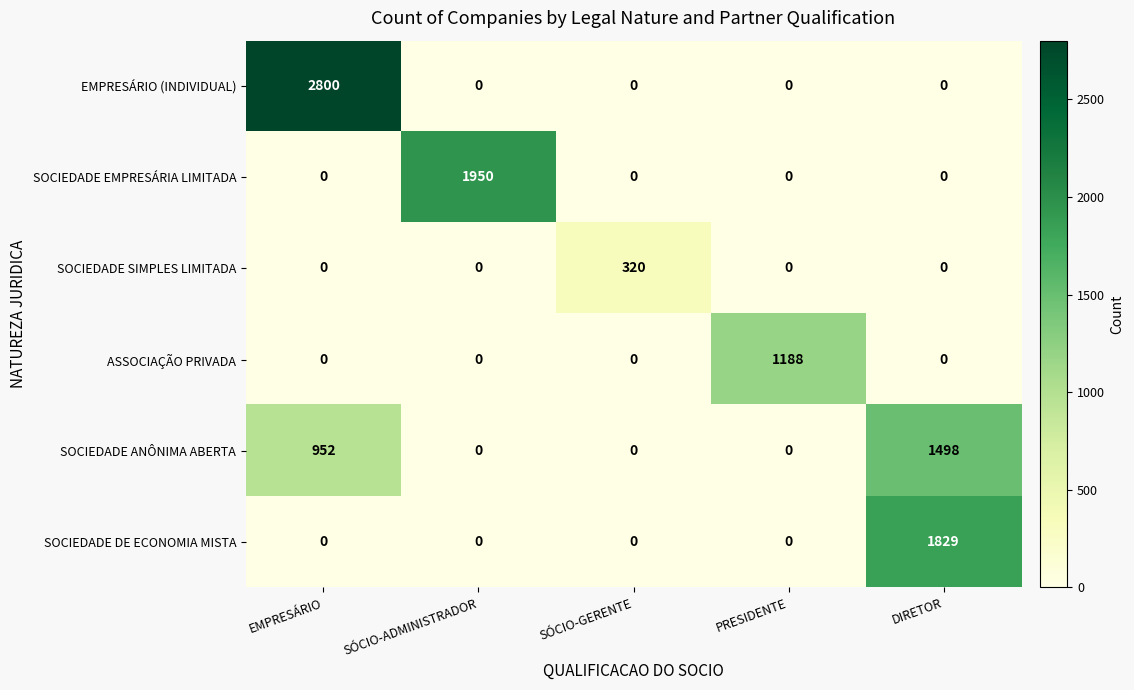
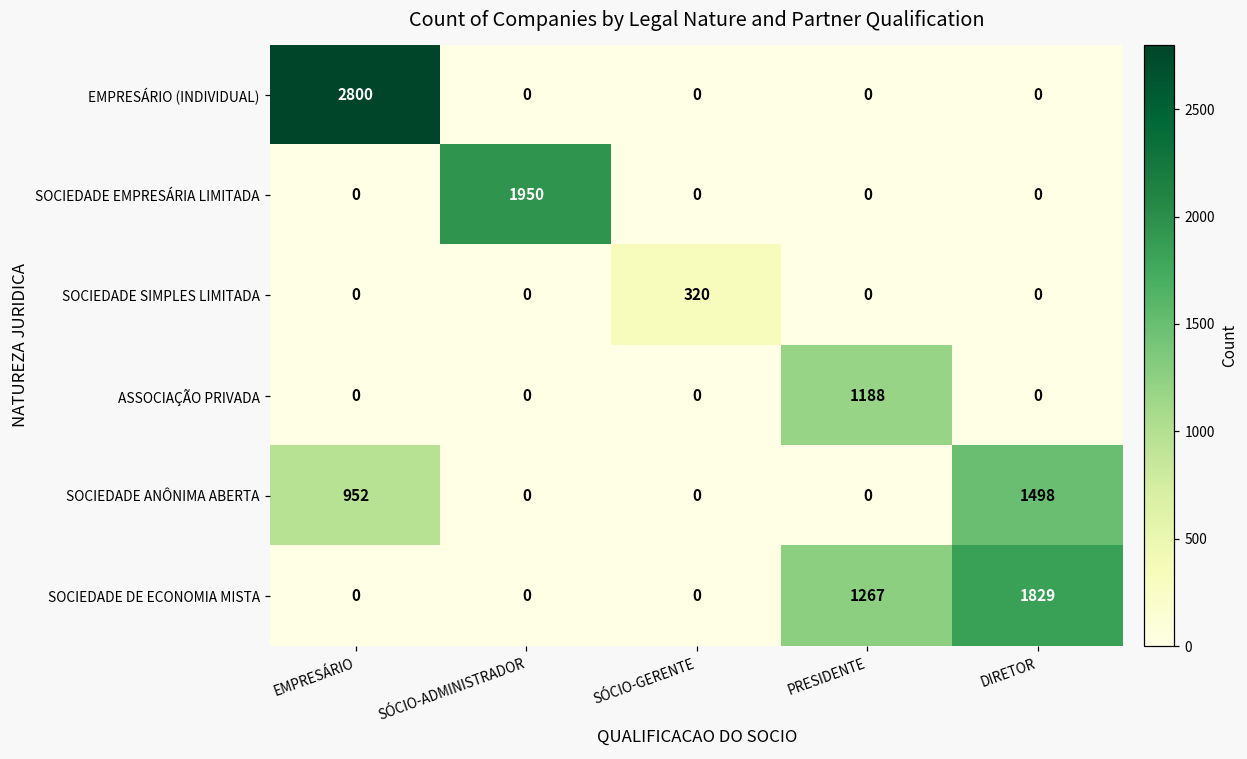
  {
    "EMPRESÁRIO (INDIVIDUAL)": {
      "EMPRESÁRIO": 2800,
      "SÓCIO-ADMINISTRADOR": 0,
      "SÓCIO-GERENTE": 0,
      "PRESIDENTE": 0,
      "DIRETOR": 0
    },
    "SOCIEDADE EMPRESÁRIA LIMITADA": {
      "EMPRESÁRIO": 0,
      "SÓCIO-ADMINISTRADOR": 1950,
      "SÓCIO-GERENTE": 0,
      "PRESIDENTE": 0,
      "DIRETOR": 0
    },
    "SOCIEDADE SIMPLES LIMITADA": {
      "EMPRESÁRIO": 0,
      "SÓCIO-ADMINISTRADOR": 0,
      "SÓCIO-GERENTE": 320,
      "PRESIDENTE": 0,
      "DIRETOR": 0
    },
    "ASSOCIAÇÃO PRIVADA": {
      "EMPRESÁRIO": 0,
      "SÓCIO-ADMINISTRADOR": 0,
      "SÓCIO-GERENTE": 0,
      "PRESIDENTE": 1188,
      "DIRETOR": 0
    },
    "SOCIEDADE ANÔNIMA ABERTA": {
      "EMPRESÁRIO": 952,
      "SÓCIO-ADMINISTRADOR": 0,
      "SÓCIO-GERENTE": 0,
      "PRESIDENTE": 0,
      "DIRETOR": 1498
    },
    "SOCIEDADE DE ECONOMIA MISTA": {
      "EMPRESÁRIO": 0,
      "SÓCIO-ADMINISTRADOR": 0,
      "SÓCIO-GERENTE": 0,
-     "PRESIDENTE": 0,
+     "PRESIDENTE": 1267,
      "DIRETOR": 1829
    }
  }
